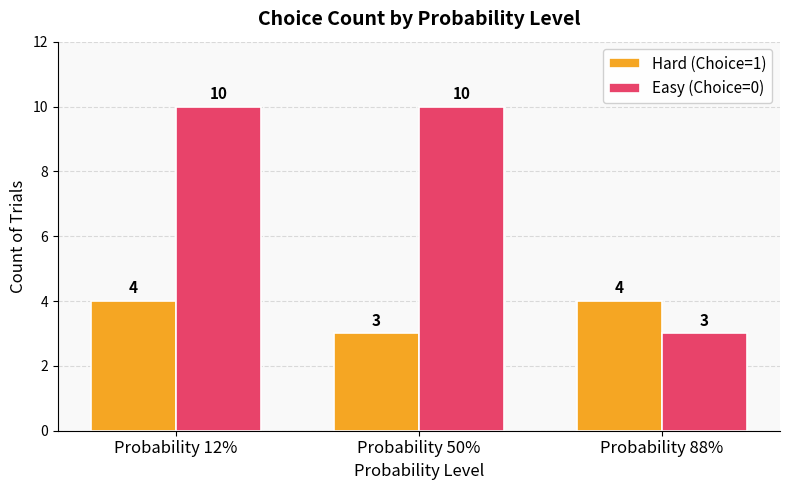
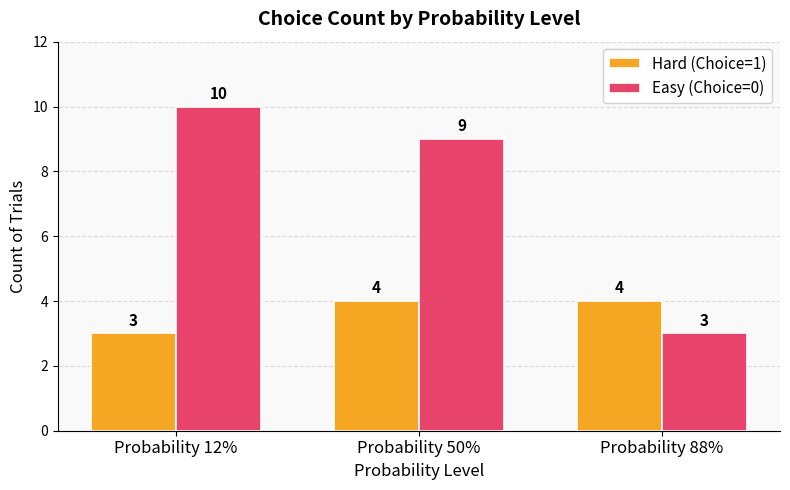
  {
    "Hard (Choice=1)": {
-     "Probability 12%": 4,
-     "Probability 50%": 3,
+     "Probability 12%": 3,
+     "Probability 50%": 4,
      "Probability 88%": 4
    },
    "Easy (Choice=0)": {
      "Probability 12%": 10,
-     "Probability 50%": 10,
+     "Probability 50%": 9,
      "Probability 88%": 3
    }
  }
